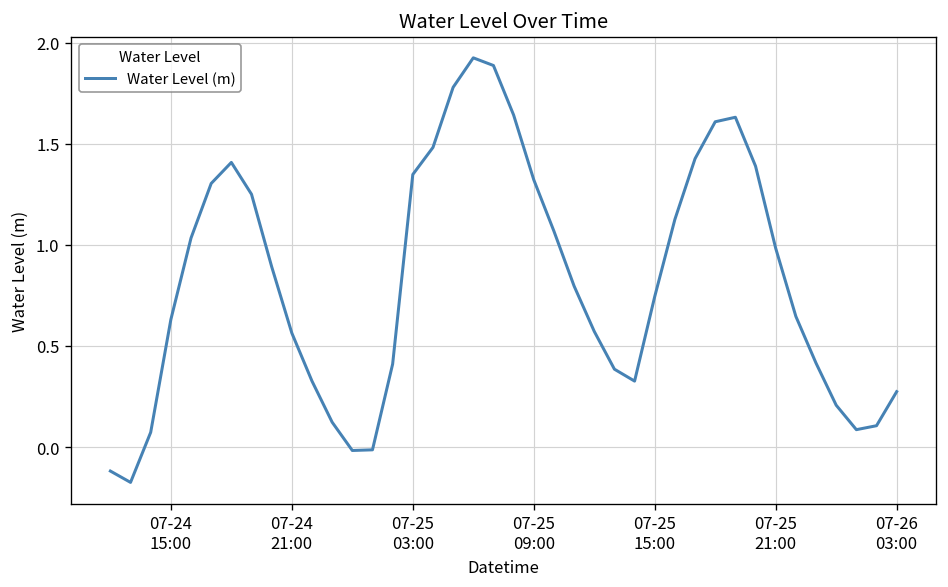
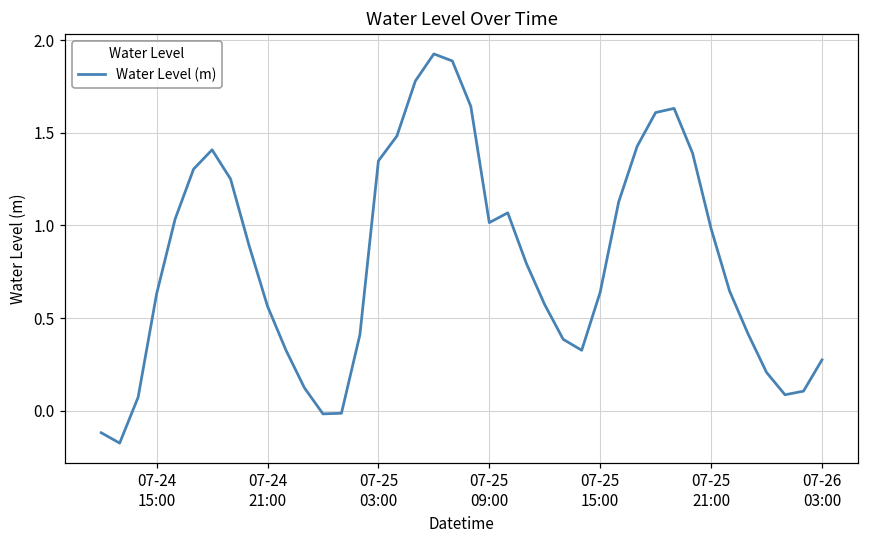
  {
    "07-24 15:00": 0.63,
    "07-24 21:00": 0.56,
    "07-25 03:00": 1.35,
-   "07-25 09:00": 1.32,
-   "07-25 15:00": 0.74,
+   "07-25 09:00": 1.02,
+   "07-25 15:00": 0.64,
    "07-25 21:00": 0.98,
    "07-26 03:00": 0.27
  }
